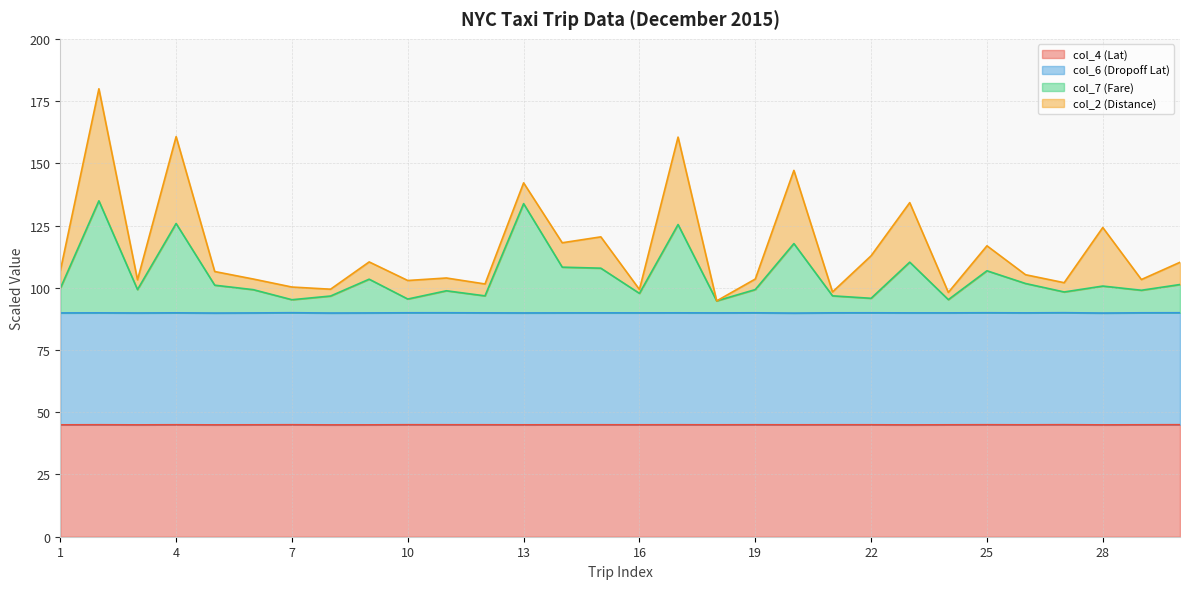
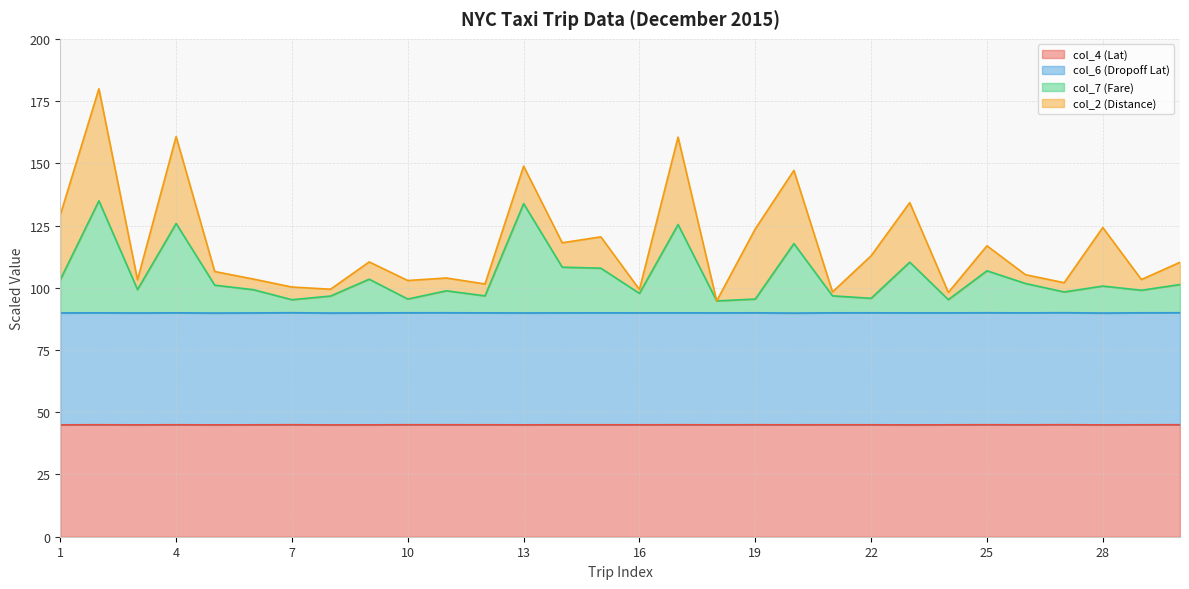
  {
    "col_4 (Lat)": {
      "1": 45,
      "4": 45,
      "7": 45,
      "10": 45,
      "13": 45,
      "16": 45,
      "19": 45,
      "22": 45,
      "25": 45,
      "28": 45
    },
    "col_6 (Dropoff Lat)": {
      "1": 45,
      "4": 45,
      "7": 45,
      "10": 45,
      "13": 45,
      "16": 45,
      "19": 45,
      "22": 45,
      "25": 45,
      "28": 45
    },
    "col_7 (Fare)": {
-     "1": 10,
+     "1": 13,
      "4": 36,
      "7": 5,
      "10": 6,
      "13": 44,
      "16": 8,
-     "19": 9,
+     "19": 6,
      "22": 6,
      "25": 17,
      "28": 11
    },
    "col_2 (Distance)": {
-     "1": 7,
+     "1": 26,
      "4": 35,
      "7": 5,
      "10": 7,
-     "13": 8,
+     "13": 15,
      "16": 2,
-     "19": 4,
+     "19": 28,
      "22": 17,
      "25": 10,
      "28": 24
    }
  }
